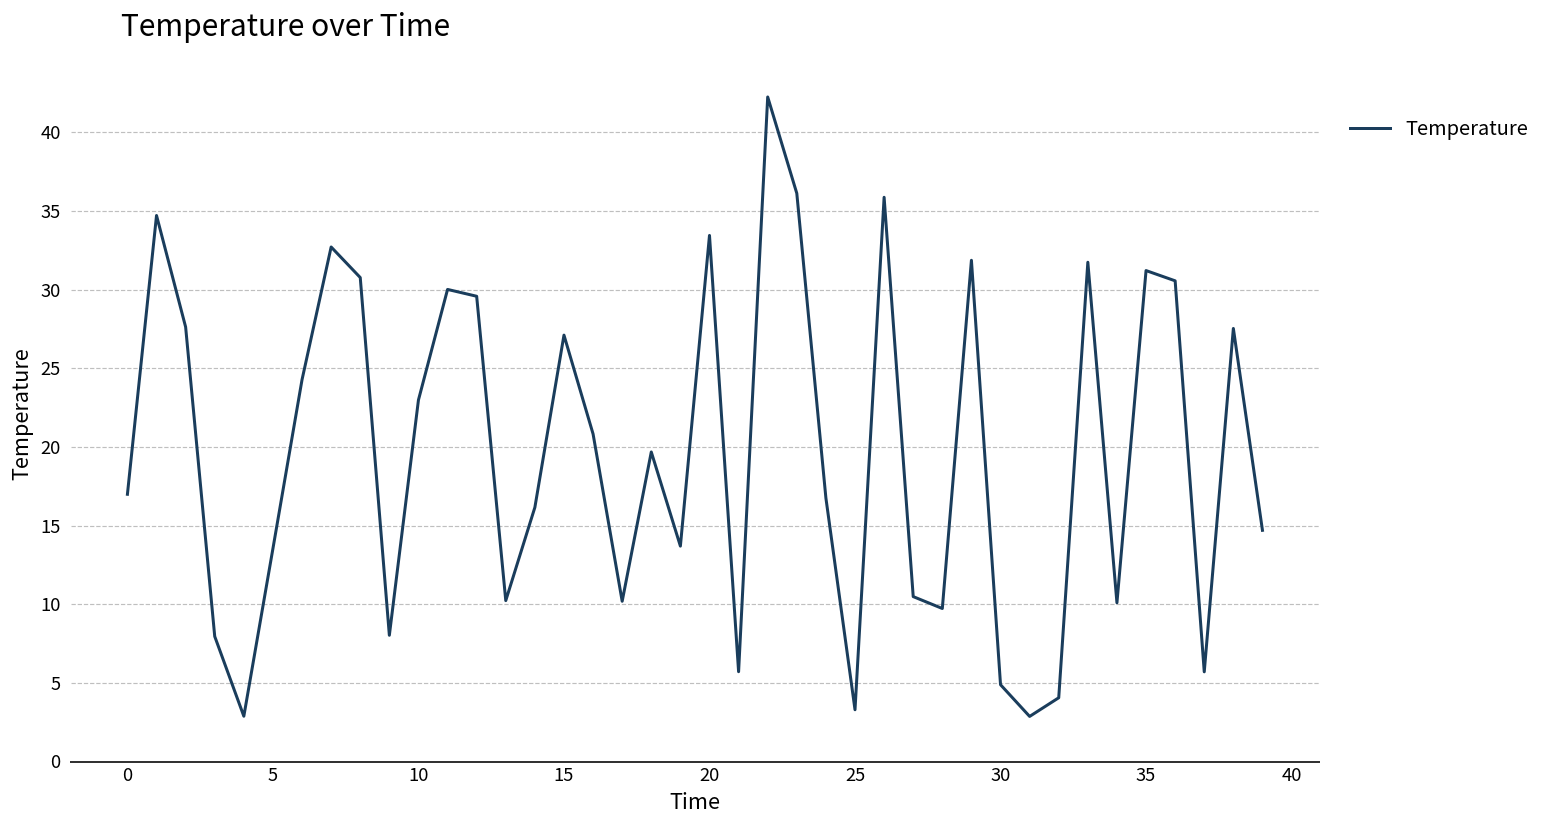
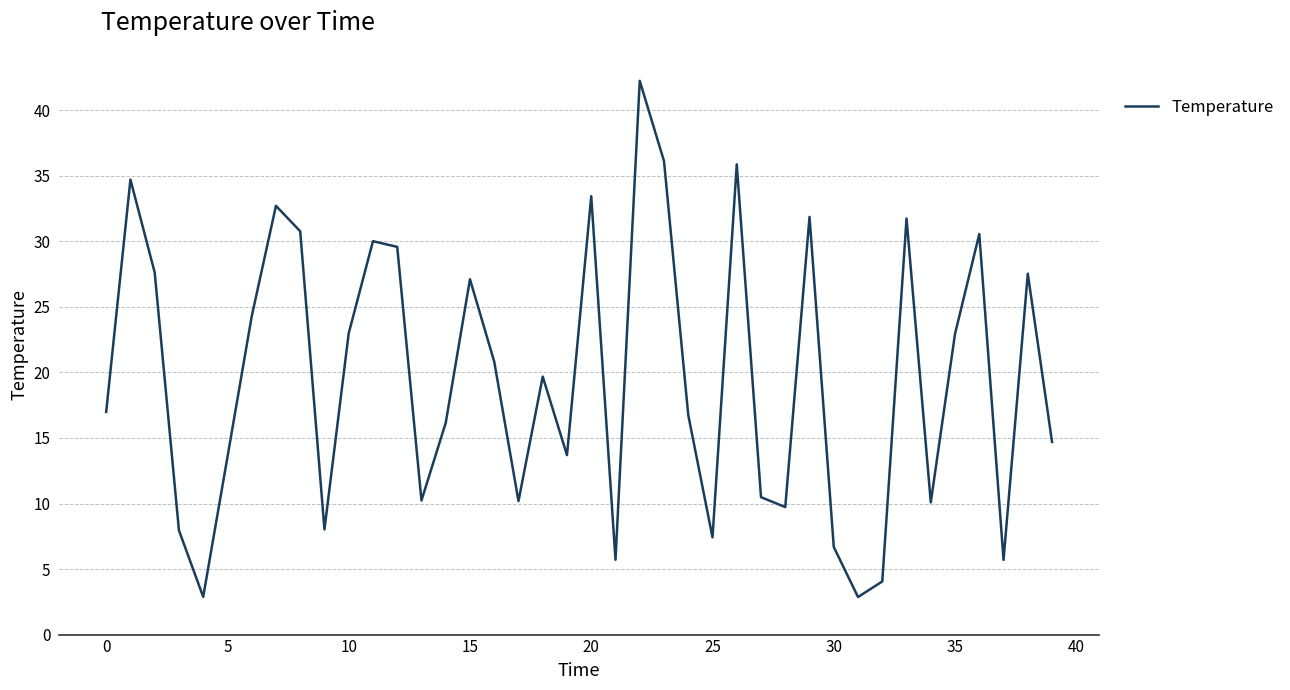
  {
    "0": 17.0,
    "5": 13.5,
    "10": 23.0,
    "15": 27.1,
    "20": 33.4,
-   "25": 3.3,
-   "30": 4.9,
-   "35": 31.2
+   "25": 7.4,
+   "30": 6.7,
+   "35": 23.0
  }
